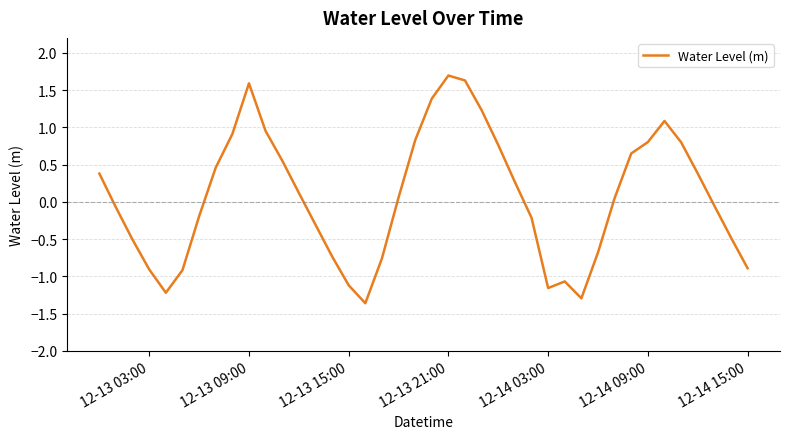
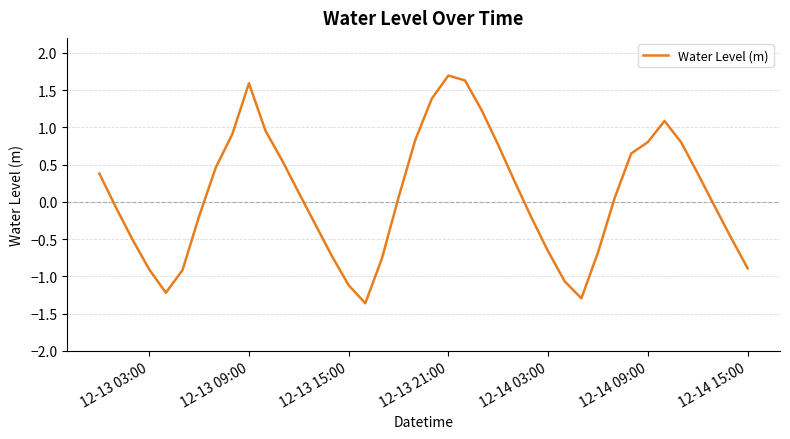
  {
    "12-13 03:00": -0.9,
    "12-13 09:00": 1.6,
    "12-13 15:00": -1.1,
    "12-13 21:00": 1.7,
-   "12-14 03:00": -1.2,
+   "12-14 03:00": -0.7,
    "12-14 09:00": 0.8,
    "12-14 15:00": -0.9
  }
